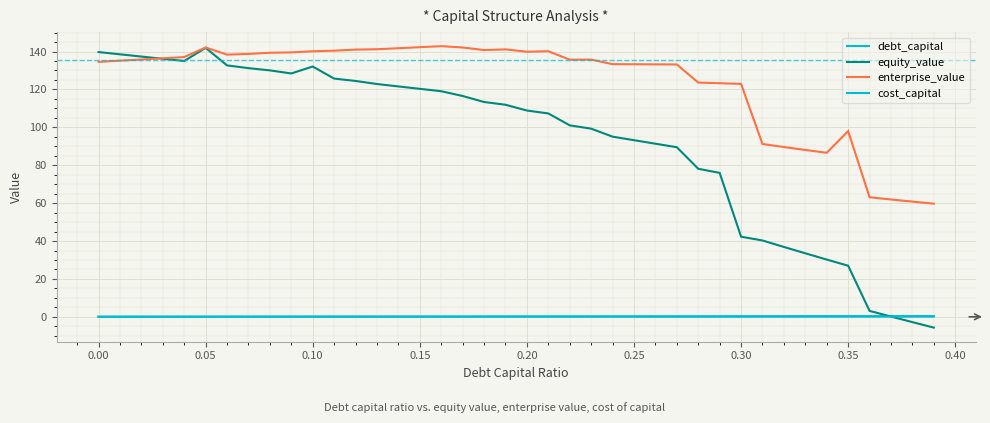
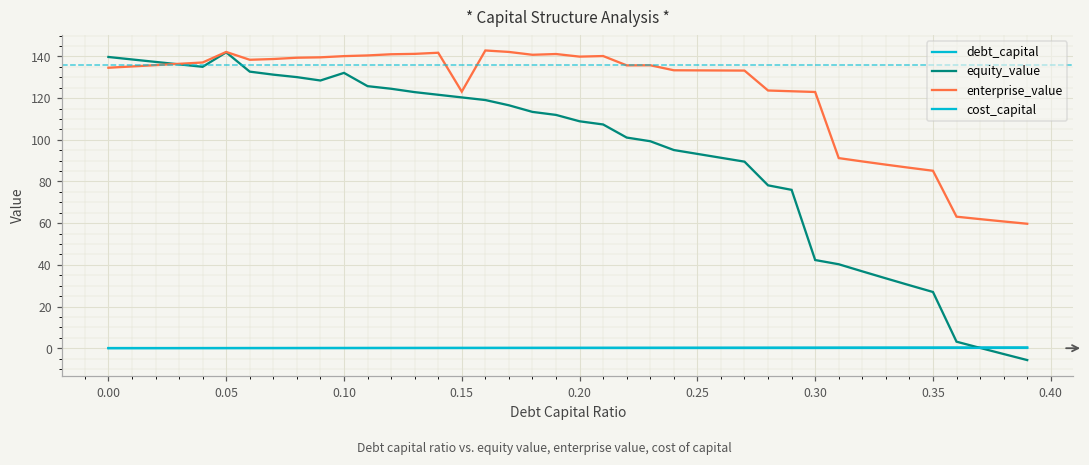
  {
    "equity_value": {
      "0.00": 140,
      "0.10": 132,
      "0.15": 120,
      "0.20": 109,
      "0.25": 93,
      "0.30": 42,
      "0.35": 27
    },
    "enterprise_value": {
      "0.00": 135,
      "0.10": 140,
-     "0.15": 142,
+     "0.15": 123,
      "0.20": 140,
      "0.25": 133,
      "0.30": 123,
-     "0.35": 98
+     "0.35": 85
    }
  }
